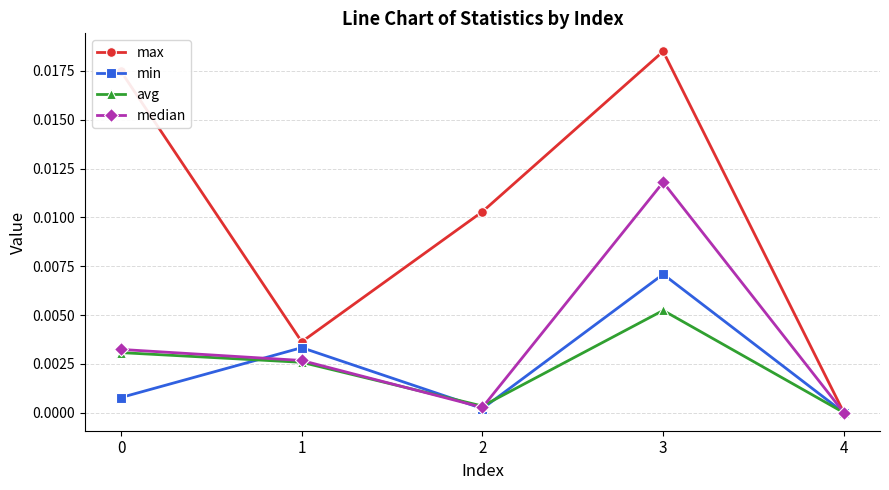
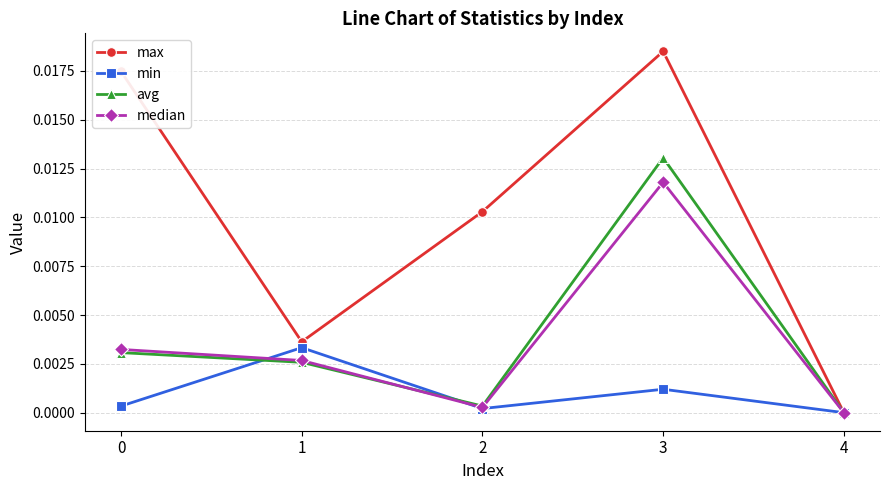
  {
    "max": {
      "1": 0.0036,
      "2": 0.0103,
      "3": 0.0185
    },
    "min": {
-     "0": 0.0008,
+     "0": 0.0003,
      "1": 0.0033,
-     "3": 0.0071
+     "3": 0.0012
    },
    "avg": {
      "0": 0.0031,
-     "3": 0.0052
+     "3": 0.0131
    },
    "median": {
      "0": 0.0032,
      "3": 0.0118
    }
  }
